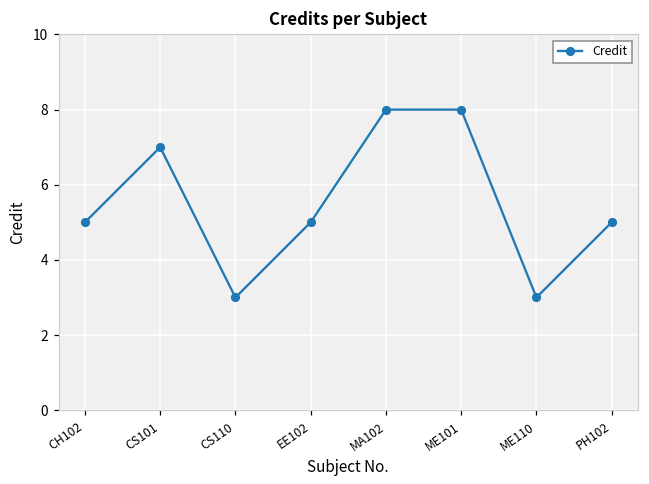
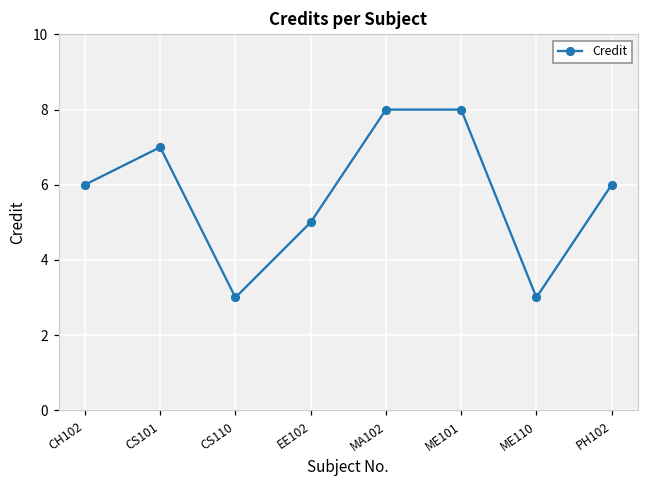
  {
-   "CH102": 5,
+   "CH102": 6,
    "CS101": 7,
    "CS110": 3,
    "EE102": 5,
    "MA102": 8,
    "ME101": 8,
    "ME110": 3,
-   "PH102": 5
+   "PH102": 6
  }
